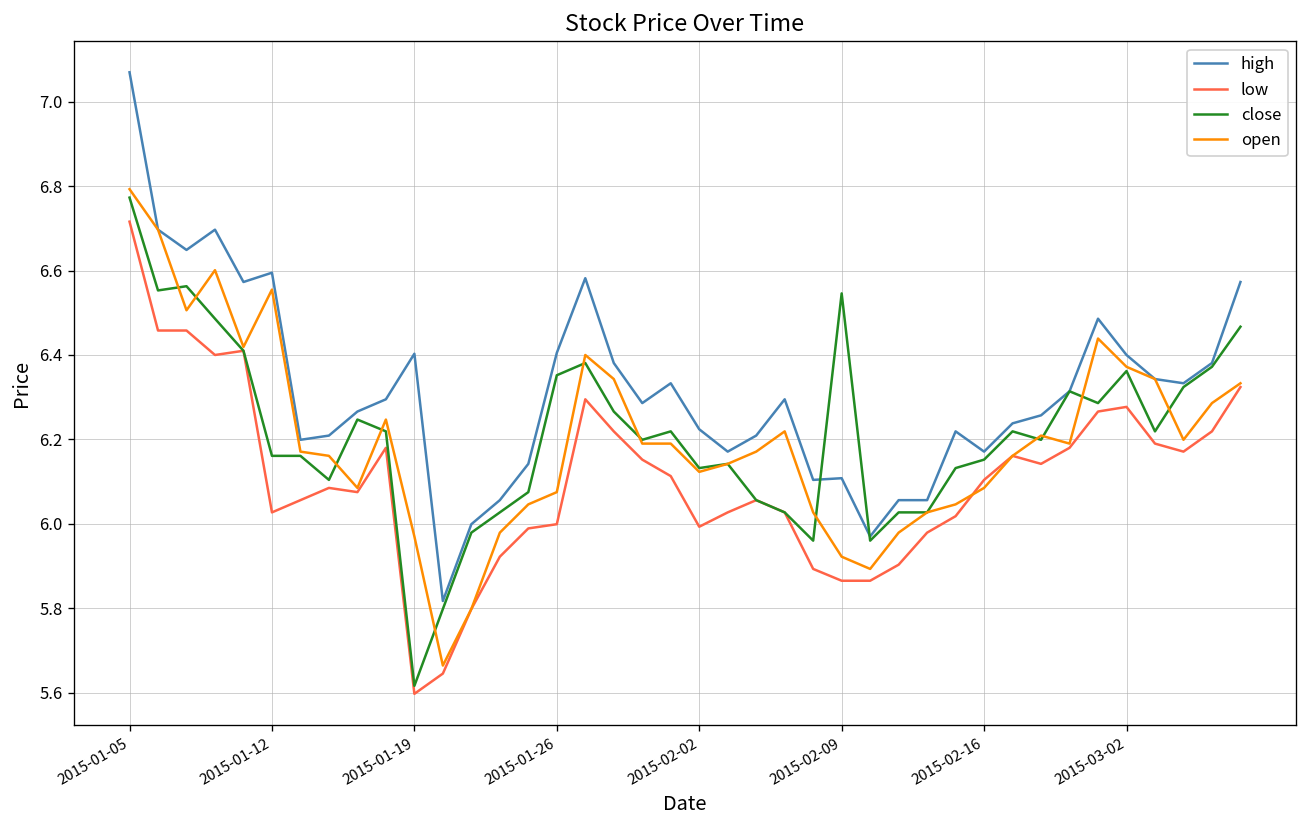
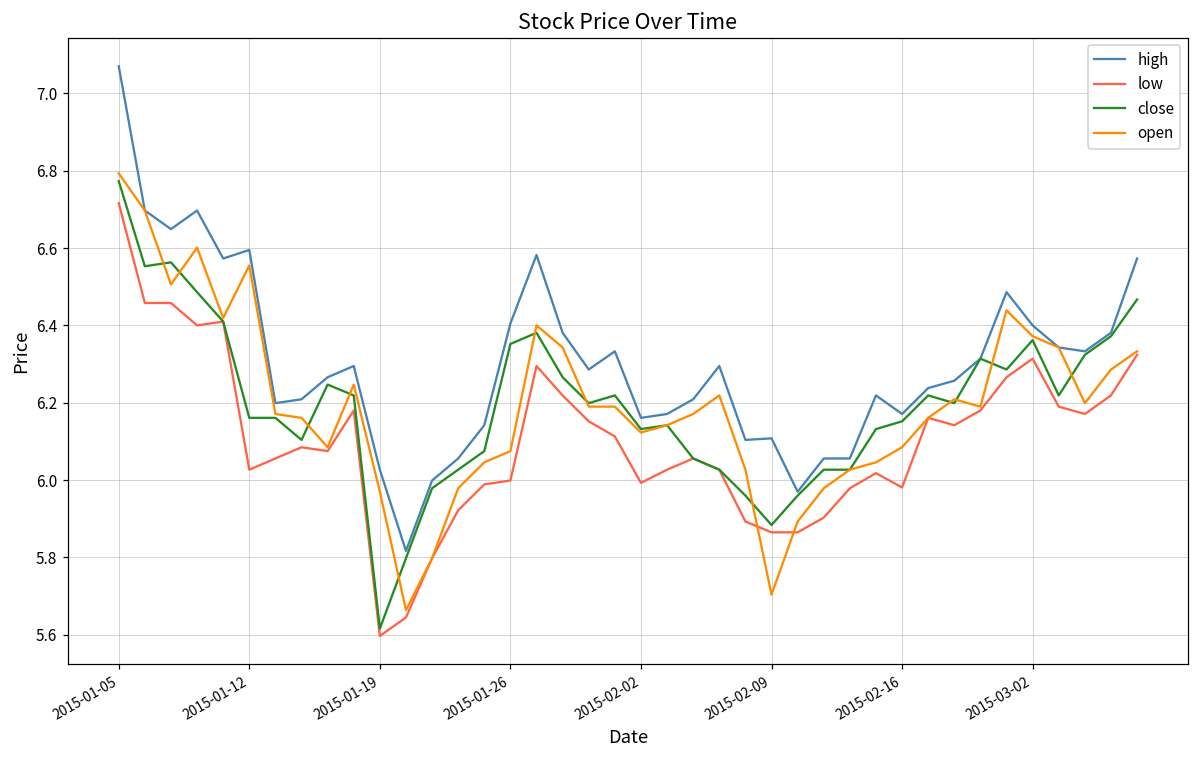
  {
    "high": {
      "2015-01-05": 7.07,
      "2015-01-12": 6.60,
-     "2015-01-19": 6.40,
+     "2015-01-19": 6.03,
      "2015-01-26": 6.41,
-     "2015-02-02": 6.22,
+     "2015-02-02": 6.16,
      "2015-02-09": 6.11,
      "2015-02-16": 6.17,
      "2015-03-02": 6.40
    },
    "low": {
      "2015-01-05": 6.72,
      "2015-01-12": 6.03,
      "2015-01-19": 5.60,
      "2015-01-26": 6.00,
      "2015-02-02": 5.99,
      "2015-02-09": 5.87,
-     "2015-02-16": 6.10,
-     "2015-03-02": 6.28
+     "2015-02-16": 5.98,
+     "2015-03-02": 6.31
    },
    "close": {
      "2015-01-05": 6.77,
      "2015-01-12": 6.16,
      "2015-01-19": 5.62,
      "2015-01-26": 6.35,
      "2015-02-02": 6.13,
-     "2015-02-09": 6.55,
+     "2015-02-09": 5.88,
      "2015-02-16": 6.15,
      "2015-03-02": 6.36
    },
    "open": {
      "2015-01-05": 6.79,
      "2015-01-12": 6.56,
      "2015-01-19": 5.97,
      "2015-01-26": 6.08,
      "2015-02-02": 6.12,
-     "2015-02-09": 5.92,
+     "2015-02-09": 5.70,
      "2015-02-16": 6.09,
      "2015-03-02": 6.37
    }
  }
